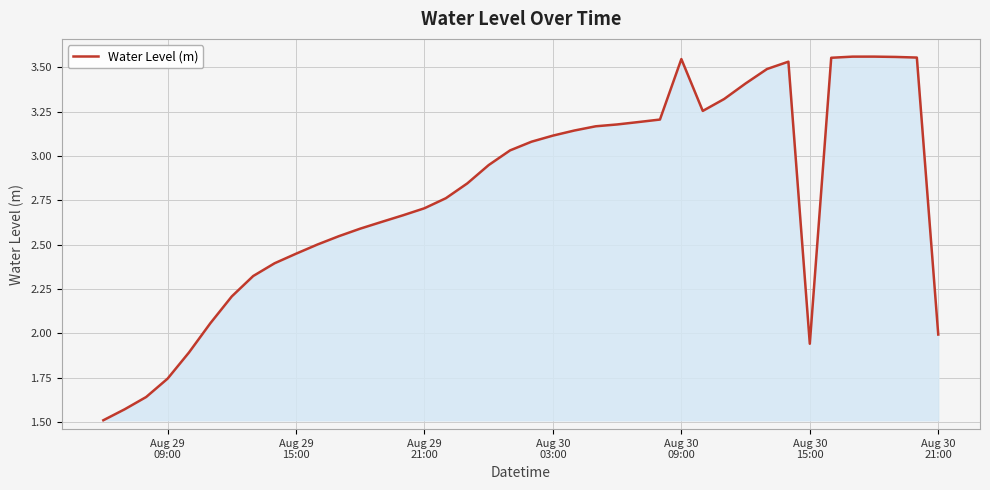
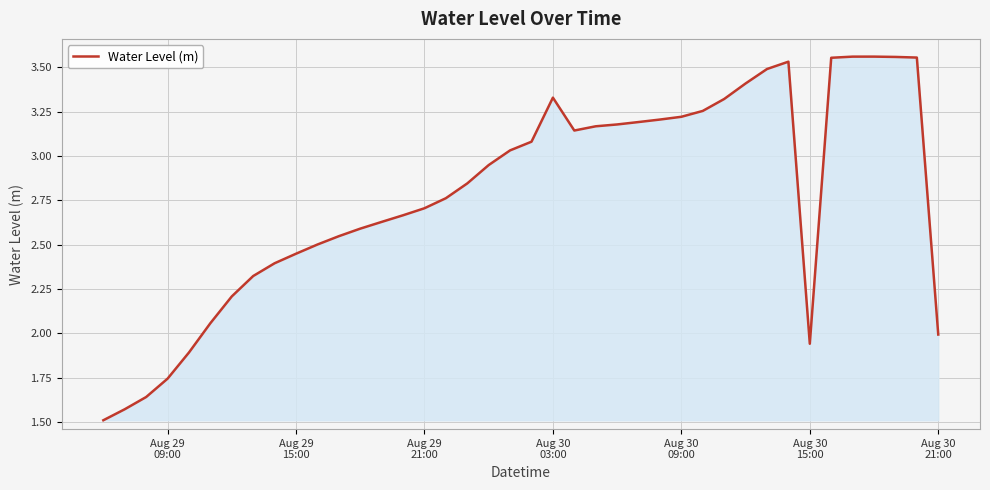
  {
    "Aug 29 09:00": 1.74,
    "Aug 29 15:00": 2.45,
    "Aug 29 21:00": 2.71,
-   "Aug 30 03:00": 3.12,
-   "Aug 30 09:00": 3.55,
+   "Aug 30 03:00": 3.33,
+   "Aug 30 09:00": 3.22,
    "Aug 30 15:00": 1.94,
    "Aug 30 21:00": 1.99
  }
